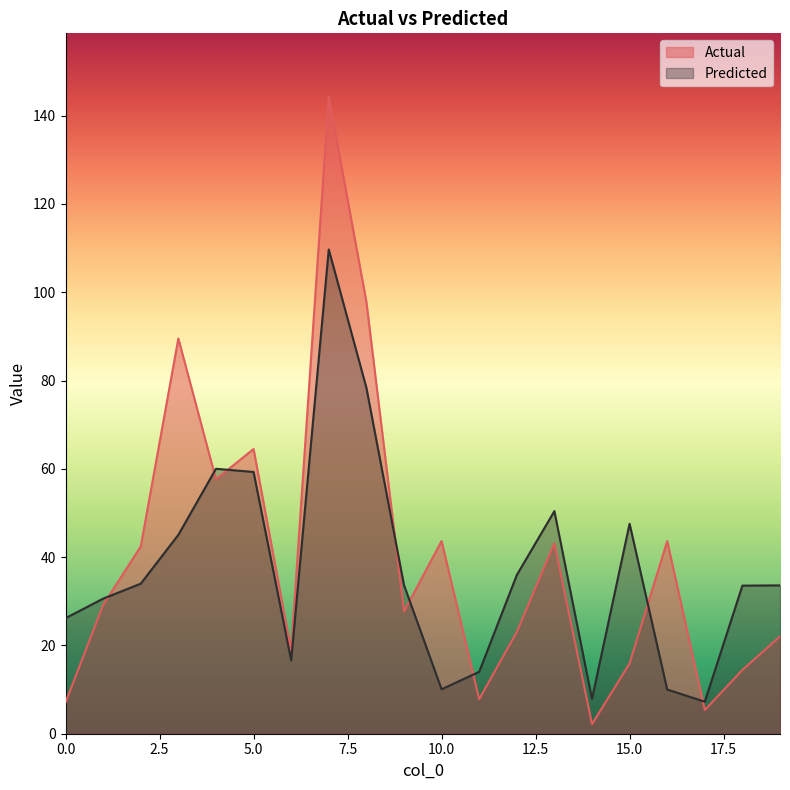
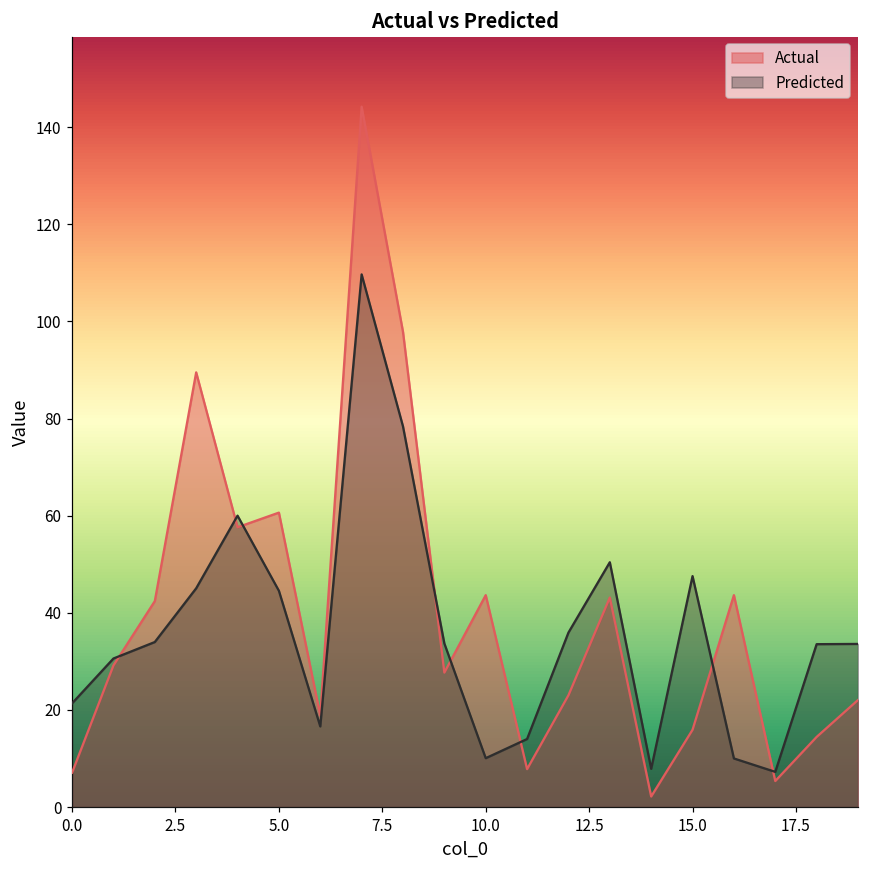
  {
    "Actual": {
      "0.0": 7,
-     "5.0": 64,
+     "5.0": 61,
      "10.0": 44,
      "15.0": 16
    },
    "Predicted": {
-     "0.0": 26,
-     "5.0": 59,
+     "0.0": 21,
+     "5.0": 45,
      "10.0": 10,
      "15.0": 48
    }
  }
